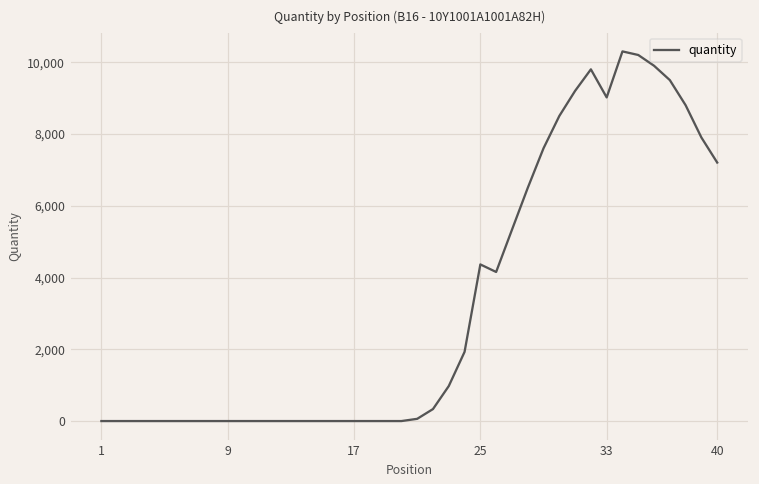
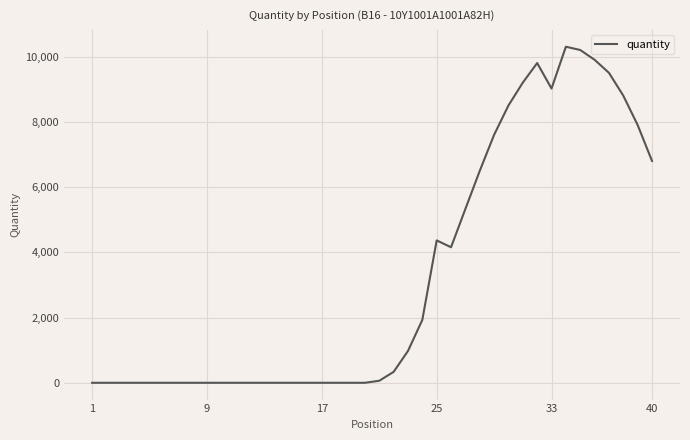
  {
    "1": "0",
    "9": "0",
    "17": "0",
    "25": "4,400",
    "33": "9,000",
-   "40": "7,200"
+   "40": "6,800"
  }
